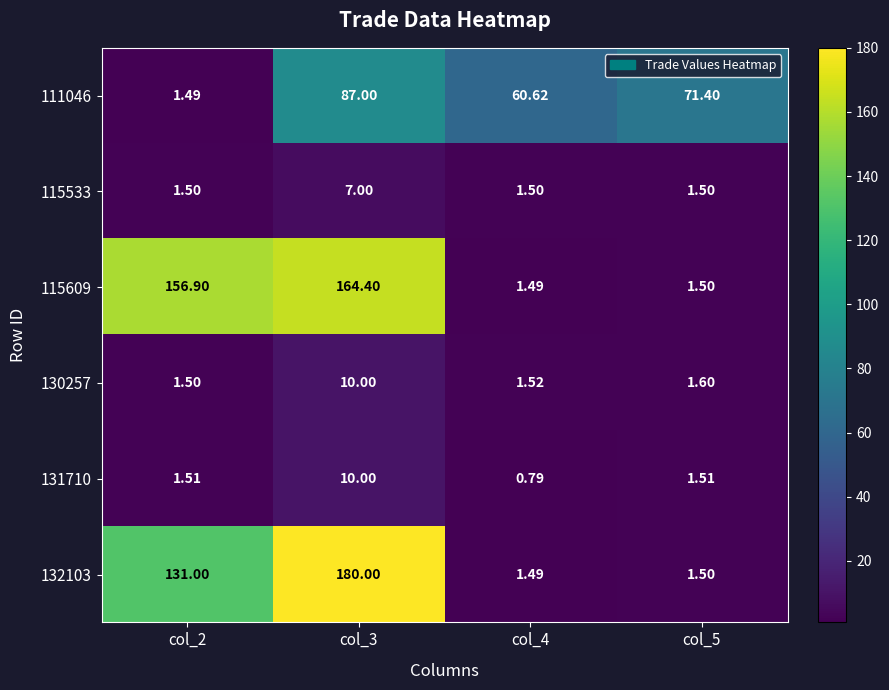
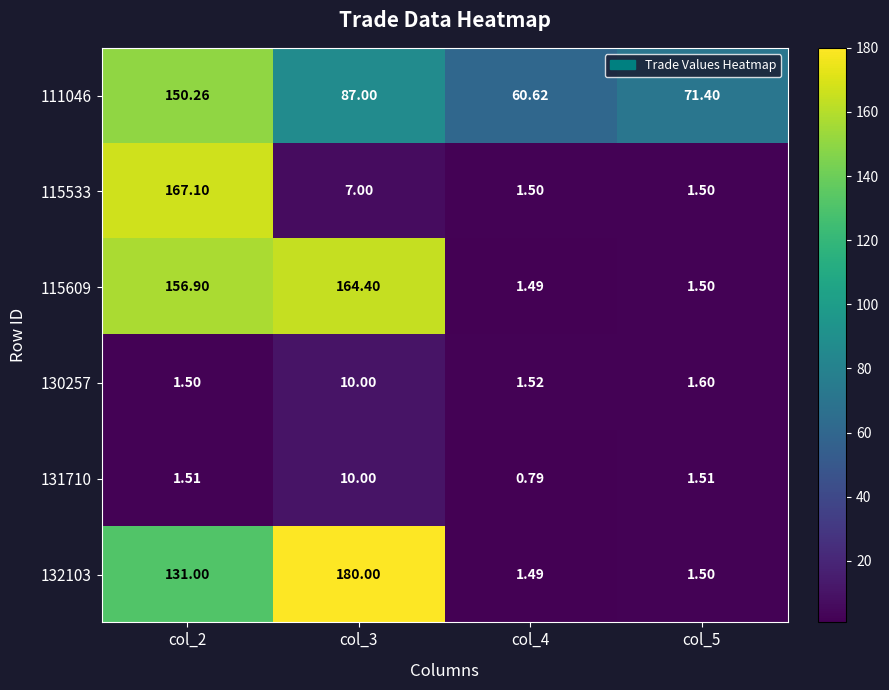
  {
    "111046": {
-     "col_2": 1.49,
+     "col_2": 150.26,
      "col_3": 87.00,
      "col_4": 60.62,
      "col_5": 71.40
    },
    "115533": {
-     "col_2": 1.50,
+     "col_2": 167.10,
      "col_3": 7.00,
      "col_4": 1.50,
      "col_5": 1.50
    },
    "115609": {
      "col_2": 156.90,
      "col_3": 164.40,
      "col_4": 1.49,
      "col_5": 1.50
    },
    "130257": {
      "col_2": 1.50,
      "col_3": 10.00,
      "col_4": 1.52,
      "col_5": 1.60
    },
    "131710": {
      "col_2": 1.51,
      "col_3": 10.00,
      "col_4": 0.79,
      "col_5": 1.51
    },
    "132103": {
      "col_2": 131.00,
      "col_3": 180.00,
      "col_4": 1.49,
      "col_5": 1.50
    }
  }
